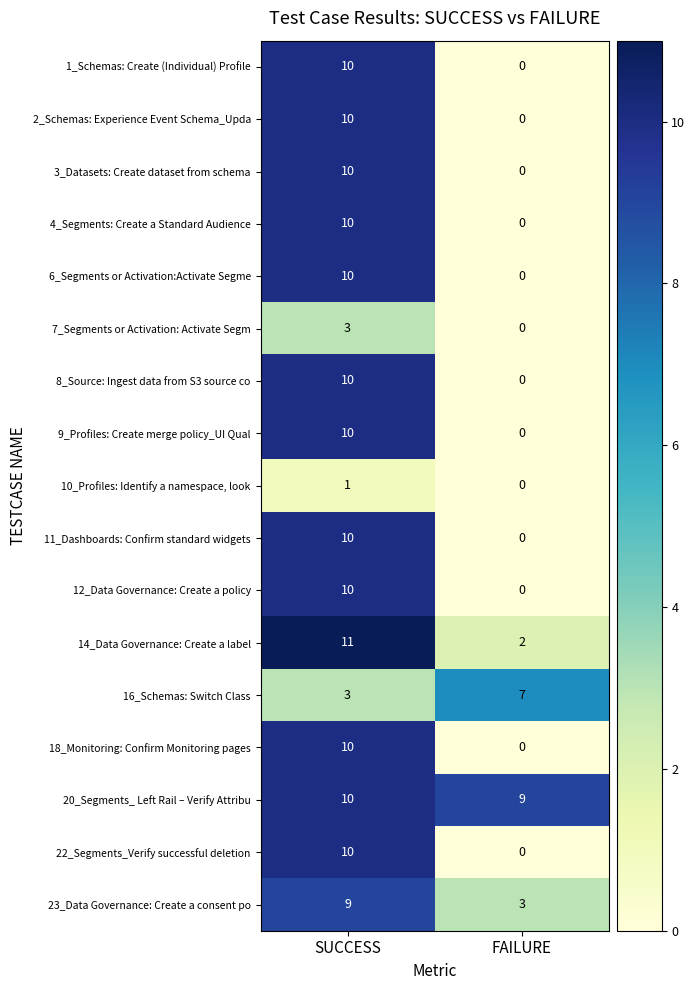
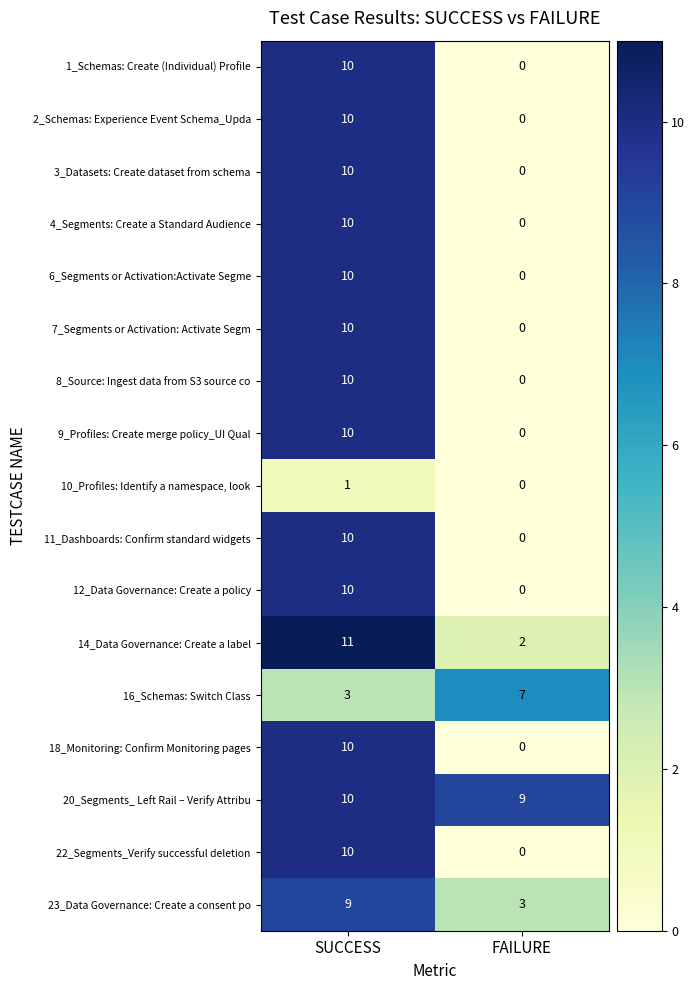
  {
    "1_Schemas: Create (Individual) Profile": {
      "SUCCESS": 10,
      "FAILURE": 0
    },
    "2_Schemas: Experience Event Schema_Upda": {
      "SUCCESS": 10,
      "FAILURE": 0
    },
    "3_Datasets: Create dataset from schema": {
      "SUCCESS": 10,
      "FAILURE": 0
    },
    "4_Segments: Create a Standard Audience": {
      "SUCCESS": 10,
      "FAILURE": 0
    },
    "6_Segments or Activation:Activate Segme": {
      "SUCCESS": 10,
      "FAILURE": 0
    },
    "7_Segments or Activation: Activate Segm": {
-     "SUCCESS": 3,
+     "SUCCESS": 10,
      "FAILURE": 0
    },
    "8_Source: Ingest data from S3 source co": {
      "SUCCESS": 10,
      "FAILURE": 0
    },
    "9_Profiles: Create merge policy_UI Qual": {
      "SUCCESS": 10,
      "FAILURE": 0
    },
    "10_Profiles: Identify a namespace, look": {
      "SUCCESS": 1,
      "FAILURE": 0
    },
    "11_Dashboards: Confirm standard widgets": {
      "SUCCESS": 10,
      "FAILURE": 0
    },
    "12_Data Governance: Create a policy": {
      "SUCCESS": 10,
      "FAILURE": 0
    },
    "14_Data Governance: Create a label": {
      "SUCCESS": 11,
      "FAILURE": 2
    },
    "16_Schemas: Switch Class": {
      "SUCCESS": 3,
      "FAILURE": 7
    },
    "18_Monitoring: Confirm Monitoring pages": {
      "SUCCESS": 10,
      "FAILURE": 0
    },
    "20_Segments_ Left Rail – Verify Attribu": {
      "SUCCESS": 10,
      "FAILURE": 9
    },
    "22_Segments_Verify successful deletion": {
      "SUCCESS": 10,
      "FAILURE": 0
    },
    "23_Data Governance: Create a consent po": {
      "SUCCESS": 9,
      "FAILURE": 3
    }
  }
